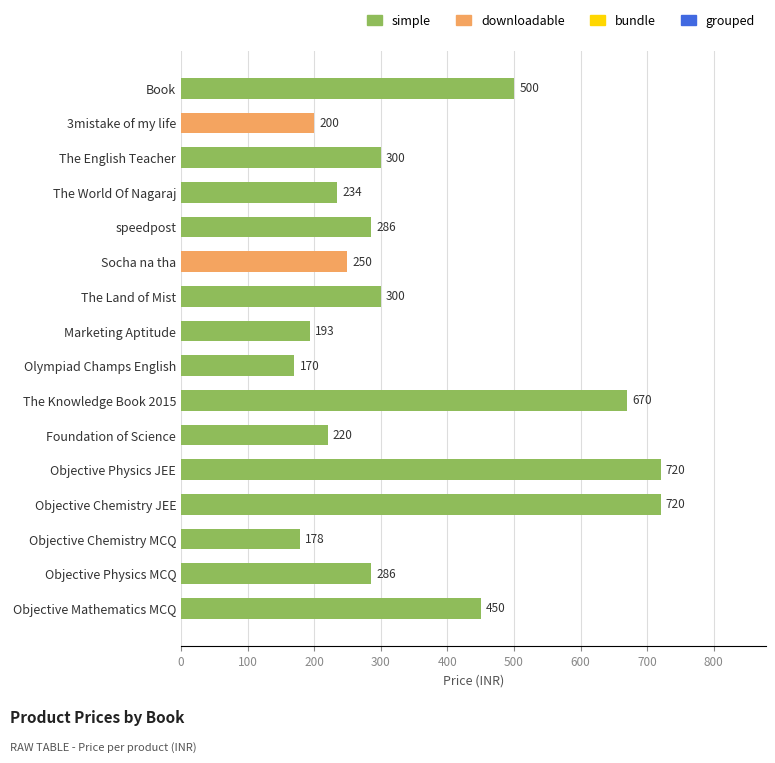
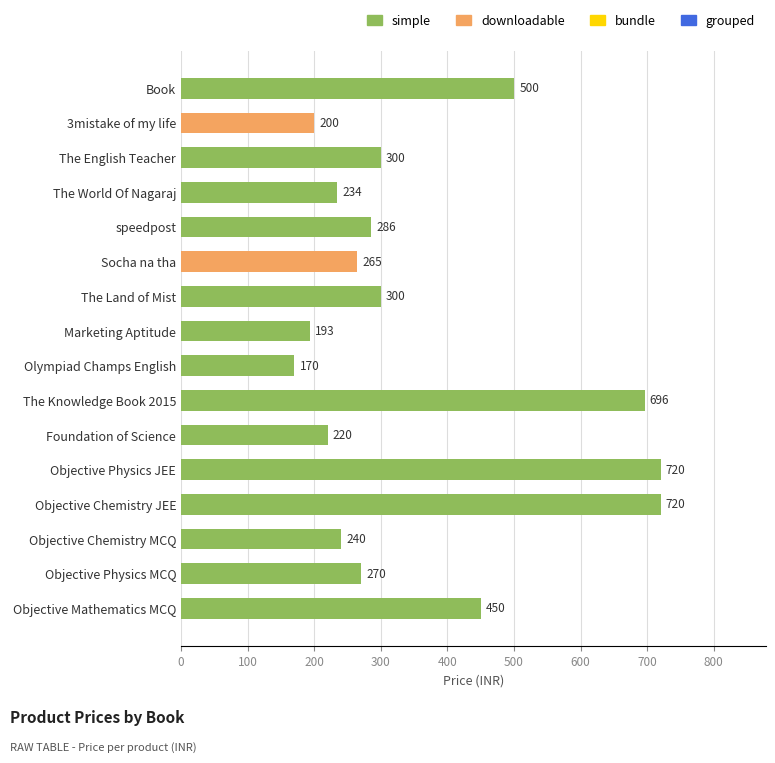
  {
    "Book": 500,
    "3mistake of my life": 200,
    "The English Teacher": 300,
    "The World Of Nagaraj": 234,
    "speedpost": 286,
-   "Socha na tha": 250,
+   "Socha na tha": 265,
    "The Land of Mist": 300,
    "Marketing Aptitude": 193,
    "Olympiad Champs English": 170,
-   "The Knowledge Book 2015": 670,
+   "The Knowledge Book 2015": 696,
    "Foundation of Science": 220,
    "Objective Physics JEE": 720,
    "Objective Chemistry JEE": 720,
-   "Objective Chemistry MCQ": 178,
-   "Objective Physics MCQ": 286,
+   "Objective Chemistry MCQ": 240,
+   "Objective Physics MCQ": 270,
    "Objective Mathematics MCQ": 450
  }
